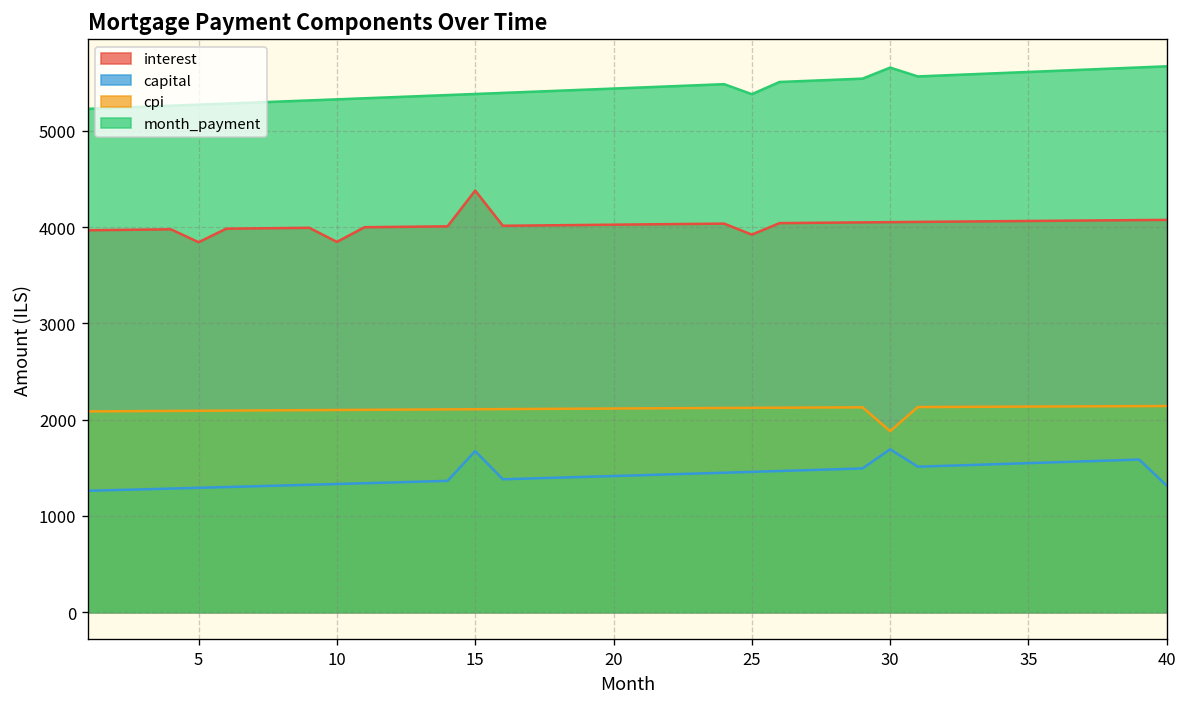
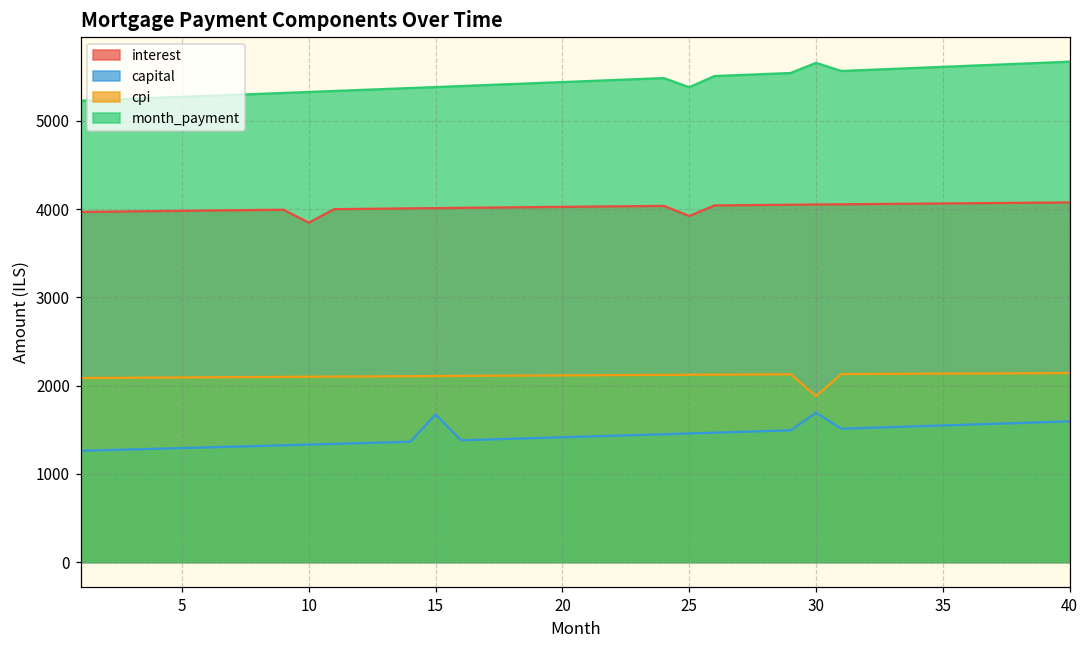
  {
    "interest": {
-     "5": 3800,
+     "5": 4000,
      "10": 3800,
-     "15": 4400,
+     "15": 4000,
      "20": 4000,
      "25": 3900,
      "30": 4100,
      "35": 4100,
      "40": 4100
    },
    "capital": {
      "5": 1300,
      "10": 1300,
      "15": 1700,
      "20": 1400,
      "25": 1500,
      "30": 1700,
      "35": 1500,
-     "40": 1300
+     "40": 1600
    },
    "cpi": {
      "5": 2100,
      "10": 2100,
      "15": 2100,
      "20": 2100,
      "25": 2100,
      "30": 1900,
      "35": 2100,
      "40": 2100
    },
    "month_payment": {
      "10": 5300,
      "15": 5400,
      "20": 5400,
      "25": 5400,
      "30": 5700,
      "35": 5600,
      "40": 5700
    }
  }
